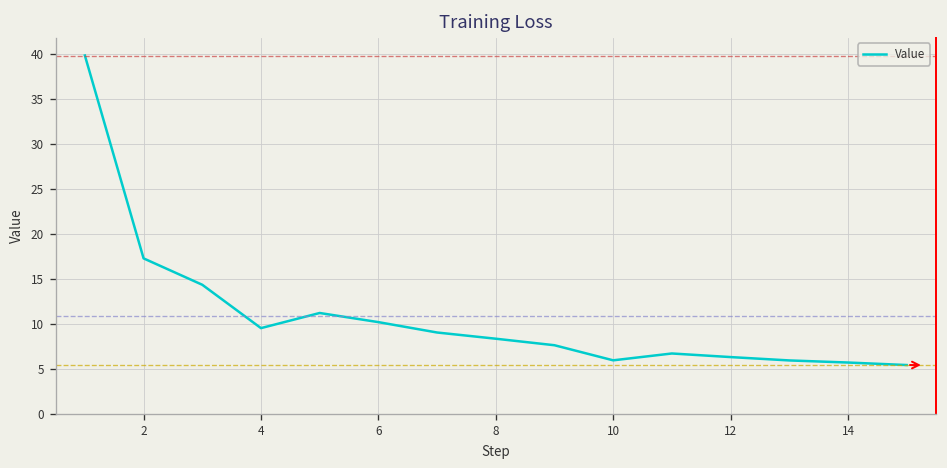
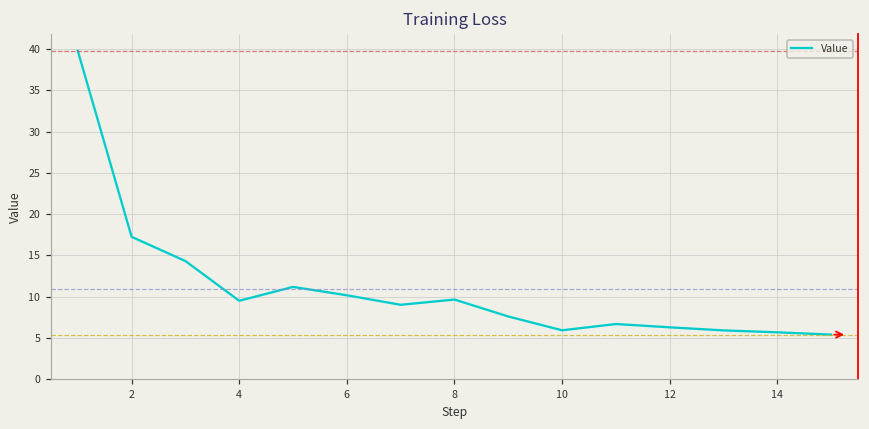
  {
    "2": 17,
    "4": 10,
    "6": 10,
-   "8": 8,
+   "8": 10,
    "10": 6,
    "12": 6,
    "14": 6
  }
